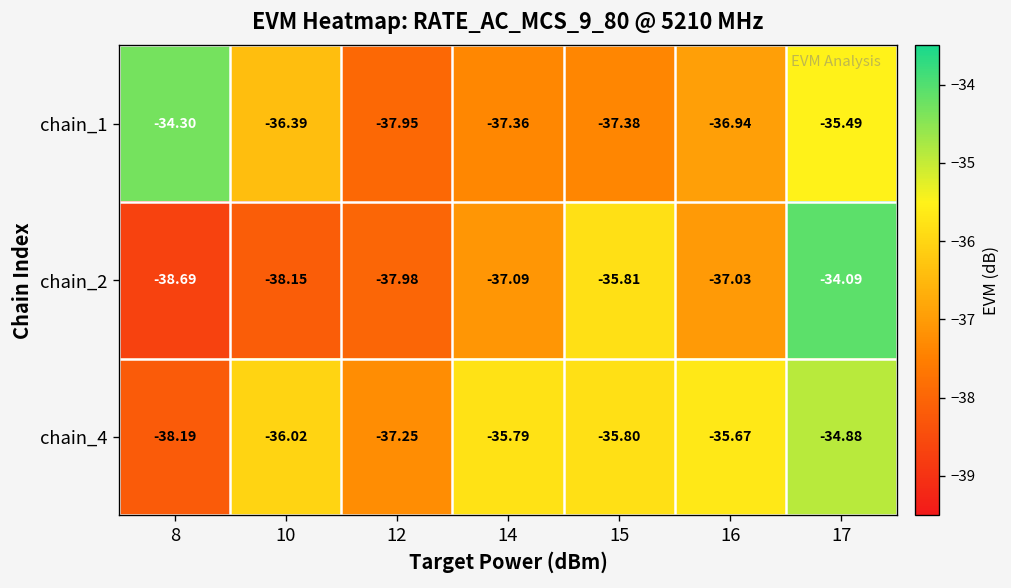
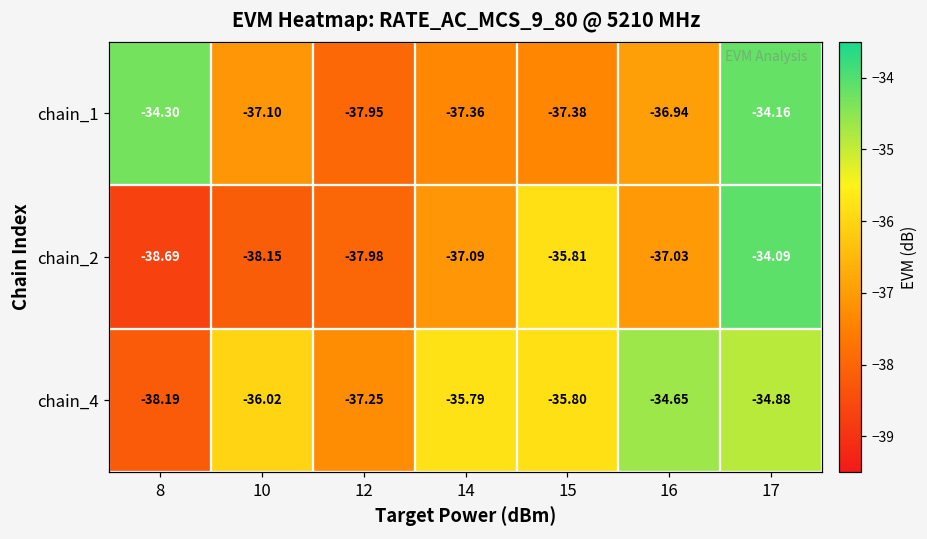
  {
    "chain_1": {
      "8": -34.30,
-     "10": -36.39,
+     "10": -37.10,
      "12": -37.95,
      "14": -37.36,
      "15": -37.38,
      "16": -36.94,
-     "17": -35.49
+     "17": -34.16
    },
    "chain_2": {
      "8": -38.69,
      "10": -38.15,
      "12": -37.98,
      "14": -37.09,
      "15": -35.81,
      "16": -37.03,
      "17": -34.09
    },
    "chain_4": {
      "8": -38.19,
      "10": -36.02,
      "12": -37.25,
      "14": -35.79,
      "15": -35.80,
-     "16": -35.67,
+     "16": -34.65,
      "17": -34.88
    }
  }
